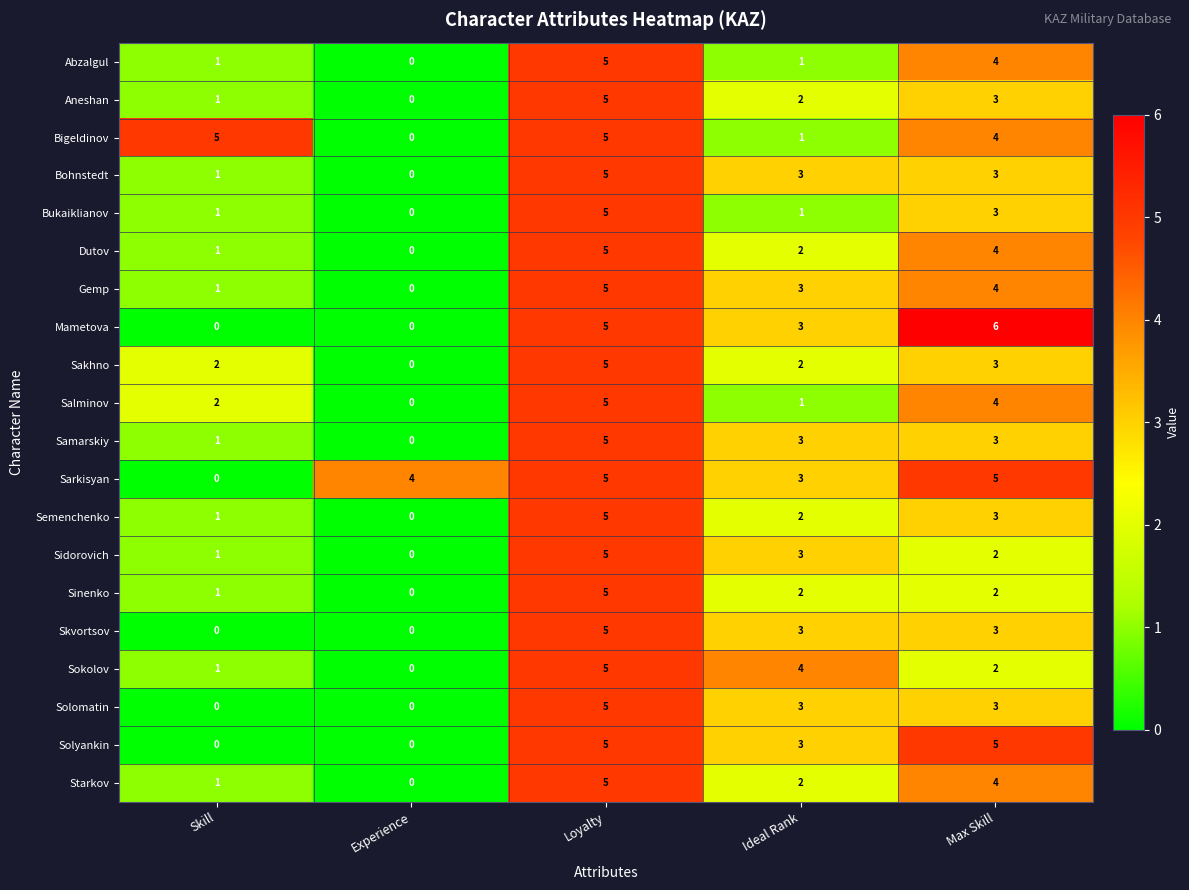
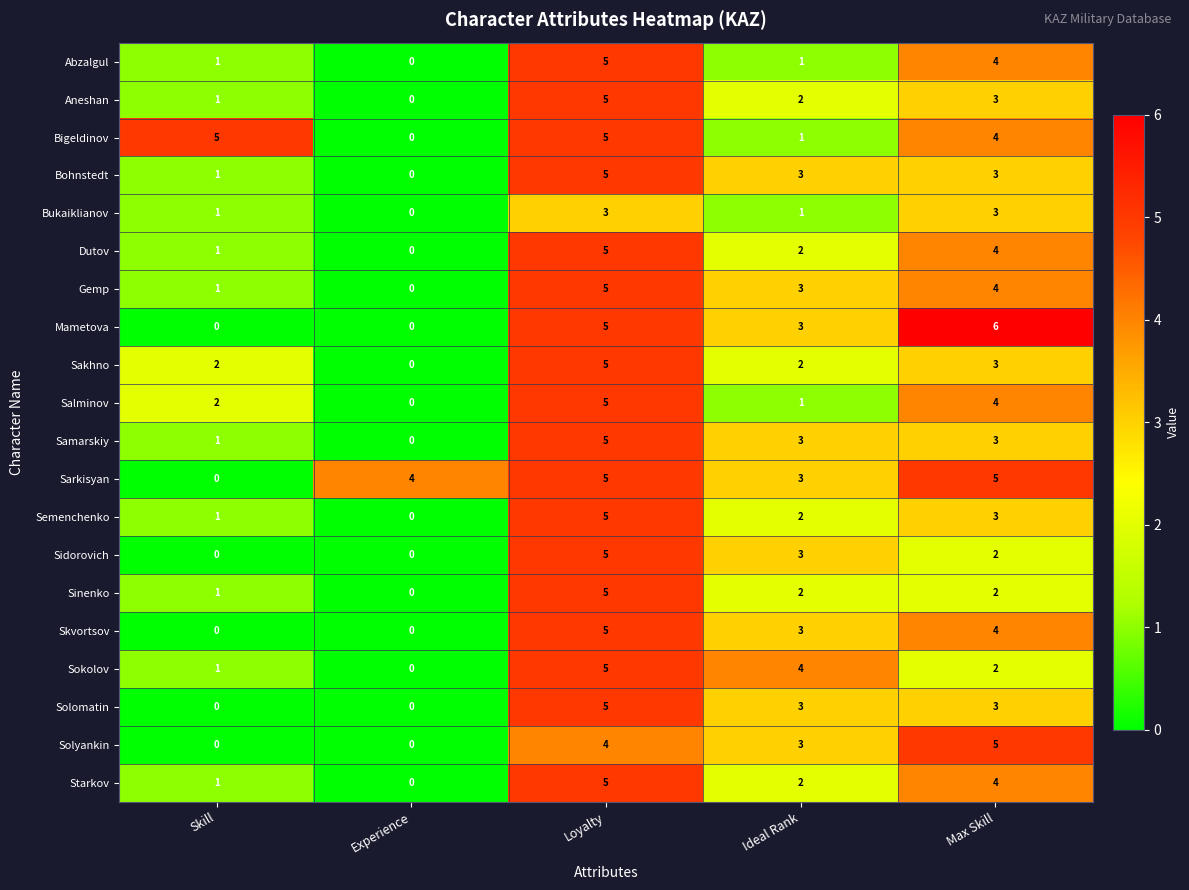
  {
    "Abzalgul": {
      "Skill": 1,
      "Experience": 0,
      "Loyalty": 5,
      "Ideal Rank": 1,
      "Max Skill": 4
    },
    "Aneshan": {
      "Skill": 1,
      "Experience": 0,
      "Loyalty": 5,
      "Ideal Rank": 2,
      "Max Skill": 3
    },
    "Bigeldinov": {
      "Skill": 5,
      "Experience": 0,
      "Loyalty": 5,
      "Ideal Rank": 1,
      "Max Skill": 4
    },
    "Bohnstedt": {
      "Skill": 1,
      "Experience": 0,
      "Loyalty": 5,
      "Ideal Rank": 3,
      "Max Skill": 3
    },
    "Bukaiklianov": {
      "Skill": 1,
      "Experience": 0,
-     "Loyalty": 5,
+     "Loyalty": 3,
      "Ideal Rank": 1,
      "Max Skill": 3
    },
    "Dutov": {
      "Skill": 1,
      "Experience": 0,
      "Loyalty": 5,
      "Ideal Rank": 2,
      "Max Skill": 4
    },
    "Gemp": {
      "Skill": 1,
      "Experience": 0,
      "Loyalty": 5,
      "Ideal Rank": 3,
      "Max Skill": 4
    },
    "Mametova": {
      "Skill": 0,
      "Experience": 0,
      "Loyalty": 5,
      "Ideal Rank": 3,
      "Max Skill": 6
    },
    "Sakhno": {
      "Skill": 2,
      "Experience": 0,
      "Loyalty": 5,
      "Ideal Rank": 2,
      "Max Skill": 3
    },
    "Salminov": {
      "Skill": 2,
      "Experience": 0,
      "Loyalty": 5,
      "Ideal Rank": 1,
      "Max Skill": 4
    },
    "Samarskiy": {
      "Skill": 1,
      "Experience": 0,
      "Loyalty": 5,
      "Ideal Rank": 3,
      "Max Skill": 3
    },
    "Sarkisyan": {
      "Skill": 0,
      "Experience": 4,
      "Loyalty": 5,
      "Ideal Rank": 3,
      "Max Skill": 5
    },
    "Semenchenko": {
      "Skill": 1,
      "Experience": 0,
      "Loyalty": 5,
      "Ideal Rank": 2,
      "Max Skill": 3
    },
    "Sidorovich": {
-     "Skill": 1,
+     "Skill": 0,
      "Experience": 0,
      "Loyalty": 5,
      "Ideal Rank": 3,
      "Max Skill": 2
    },
    "Sinenko": {
      "Skill": 1,
      "Experience": 0,
      "Loyalty": 5,
      "Ideal Rank": 2,
      "Max Skill": 2
    },
    "Skvortsov": {
      "Skill": 0,
      "Experience": 0,
      "Loyalty": 5,
      "Ideal Rank": 3,
-     "Max Skill": 3
+     "Max Skill": 4
    },
    "Sokolov": {
      "Skill": 1,
      "Experience": 0,
      "Loyalty": 5,
      "Ideal Rank": 4,
      "Max Skill": 2
    },
    "Solomatin": {
      "Skill": 0,
      "Experience": 0,
      "Loyalty": 5,
      "Ideal Rank": 3,
      "Max Skill": 3
    },
    "Solyankin": {
      "Skill": 0,
      "Experience": 0,
-     "Loyalty": 5,
+     "Loyalty": 4,
      "Ideal Rank": 3,
      "Max Skill": 5
    },
    "Starkov": {
      "Skill": 1,
      "Experience": 0,
      "Loyalty": 5,
      "Ideal Rank": 2,
      "Max Skill": 4
    }
  }
